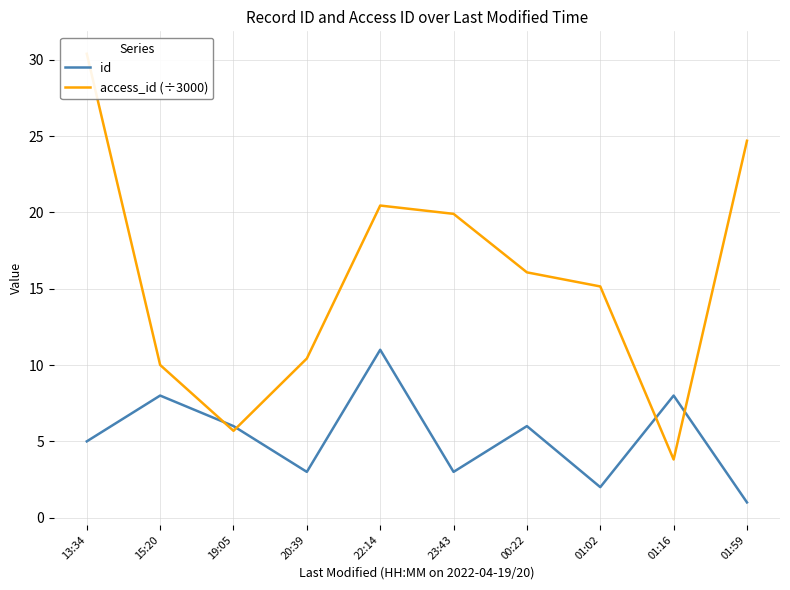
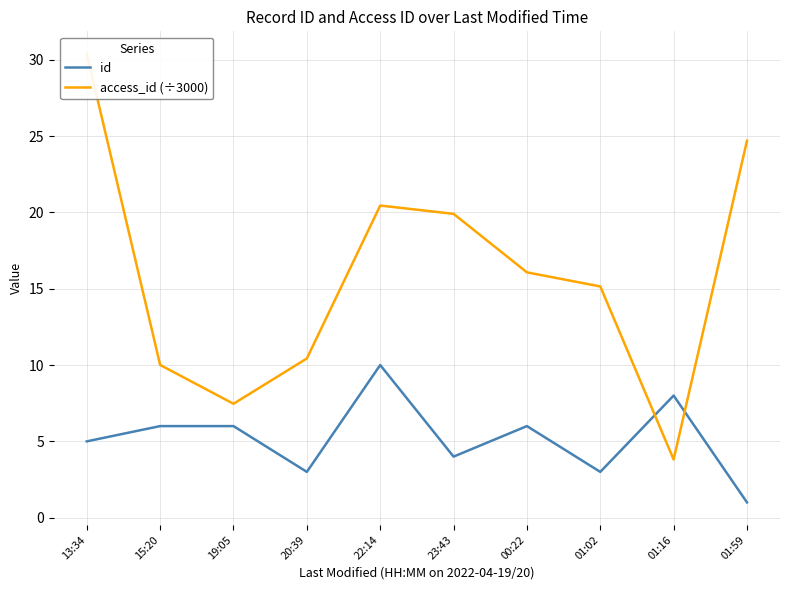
  {
    "id": {
      "13:34": 5,
-     "15:20": 8,
+     "15:20": 6,
      "19:05": 6,
      "20:39": 3,
-     "22:14": 11,
-     "23:43": 3,
+     "22:14": 10,
+     "23:43": 4,
      "00:22": 6,
-     "01:02": 2,
+     "01:02": 3,
      "01:16": 8,
      "01:59": 1
    },
    "access_id (÷3000)": {
      "15:20": 10.0,
-     "19:05": 5.7,
+     "19:05": 7.5,
      "20:39": 10.4,
      "22:14": 20.4,
      "23:43": 19.9,
      "00:22": 16.1,
      "01:02": 15.1,
      "01:16": 3.8,
      "01:59": 24.7
    }
  }
